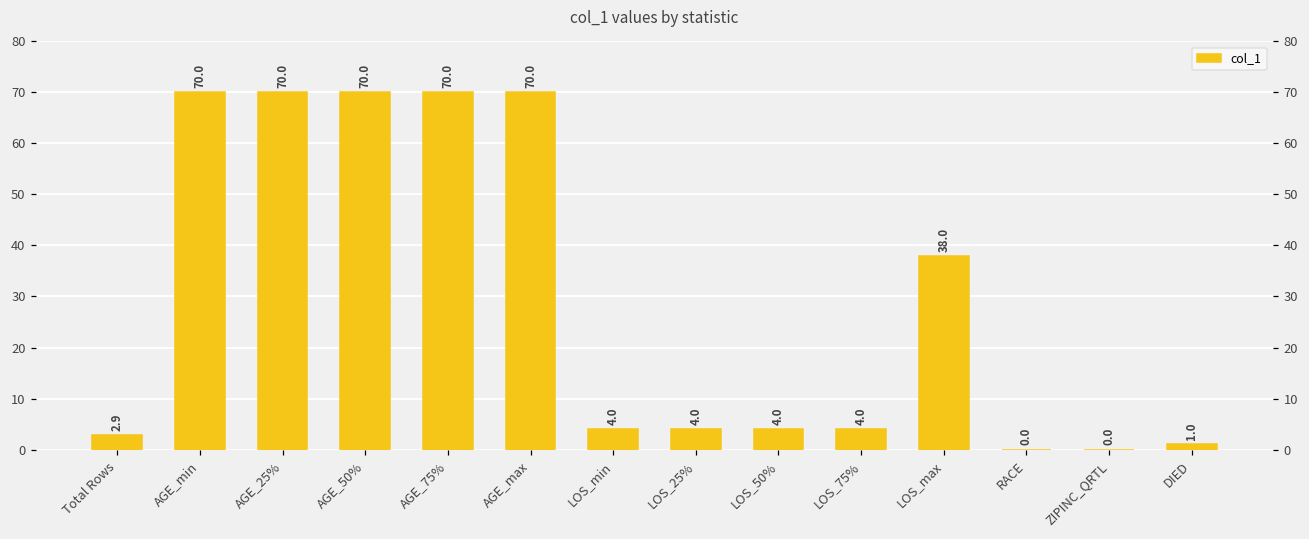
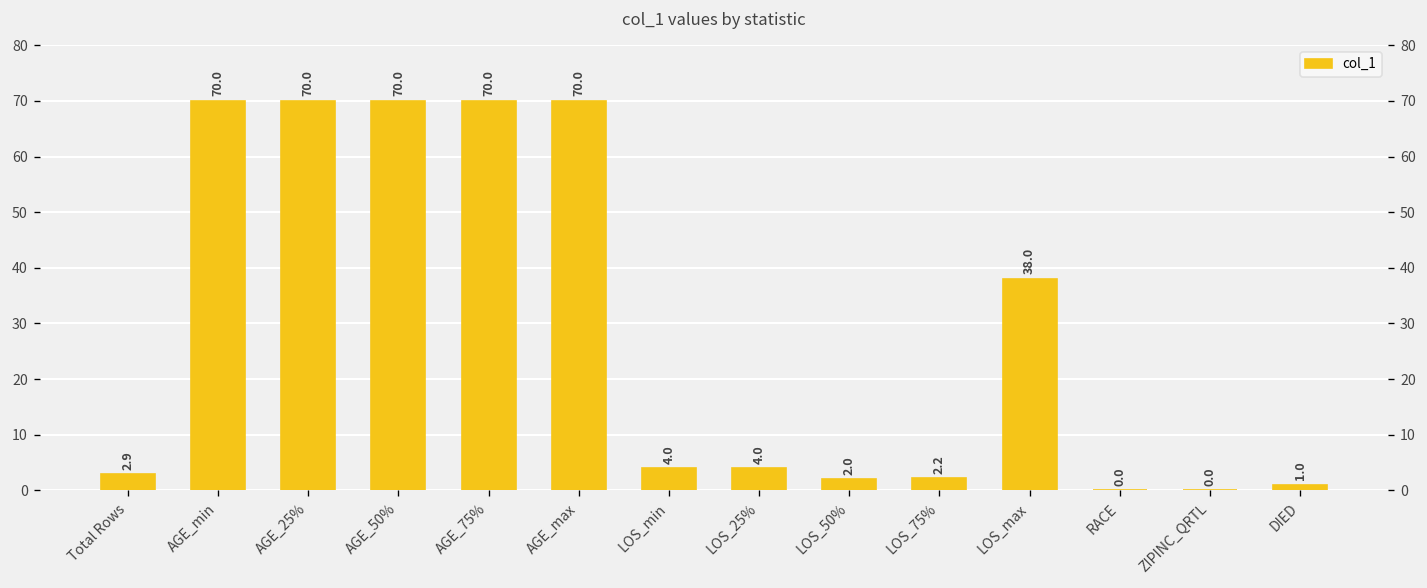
  {
    "Total Rows": 2.9,
    "AGE_min": 70.0,
    "AGE_25%": 70.0,
    "AGE_50%": 70.0,
    "AGE_75%": 70.0,
    "AGE_max": 70.0,
    "LOS_min": 4.0,
    "LOS_25%": 4.0,
-   "LOS_50%": 4.0,
-   "LOS_75%": 4.0,
+   "LOS_50%": 2.0,
+   "LOS_75%": 2.2,
    "LOS_max": 38.0,
    "RACE": 0.0,
    "ZIPINC_QRTL": 0.0,
    "DIED": 1.0
  }
